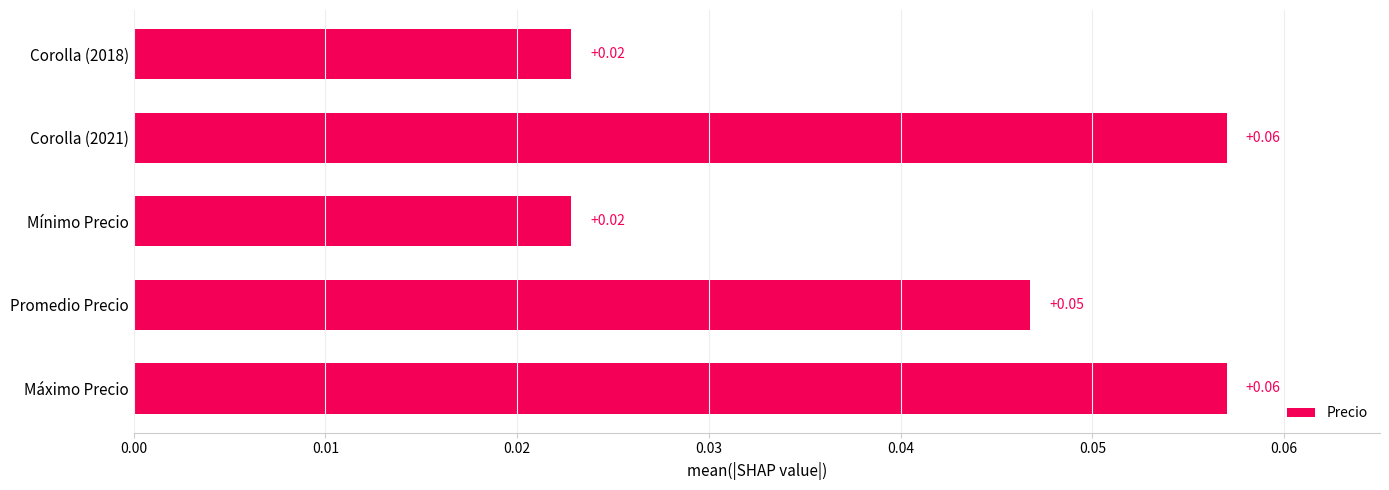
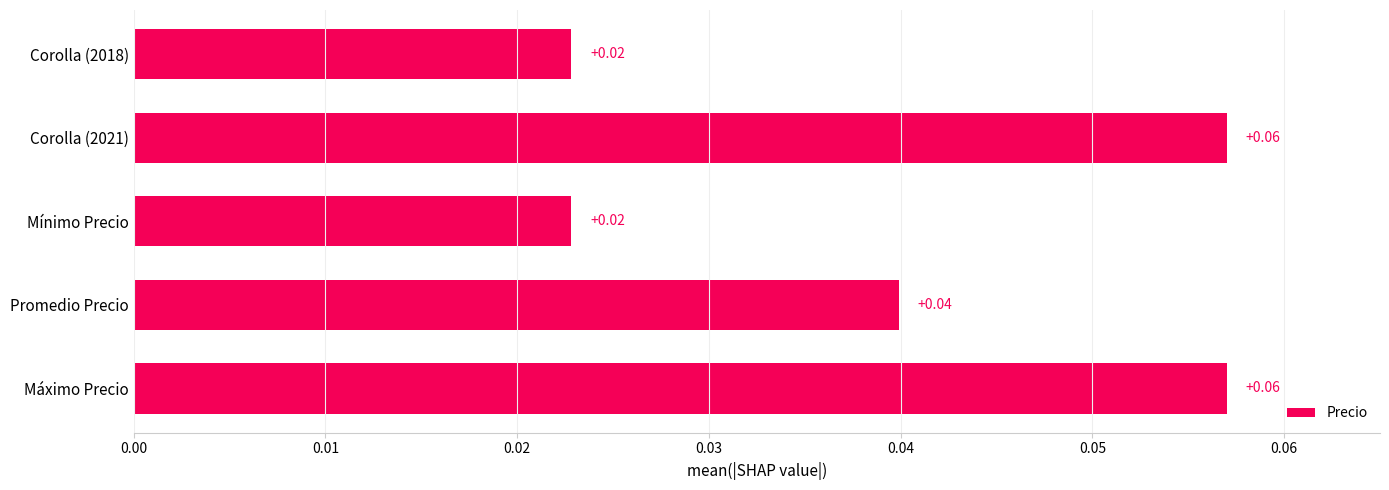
  {
    "Corolla (2018)": "+0.02",
    "Corolla (2021)": "+0.06",
    "Mínimo Precio": "+0.02",
-   "Promedio Precio": "+0.05",
+   "Promedio Precio": "+0.04",
    "Máximo Precio": "+0.06"
  }
